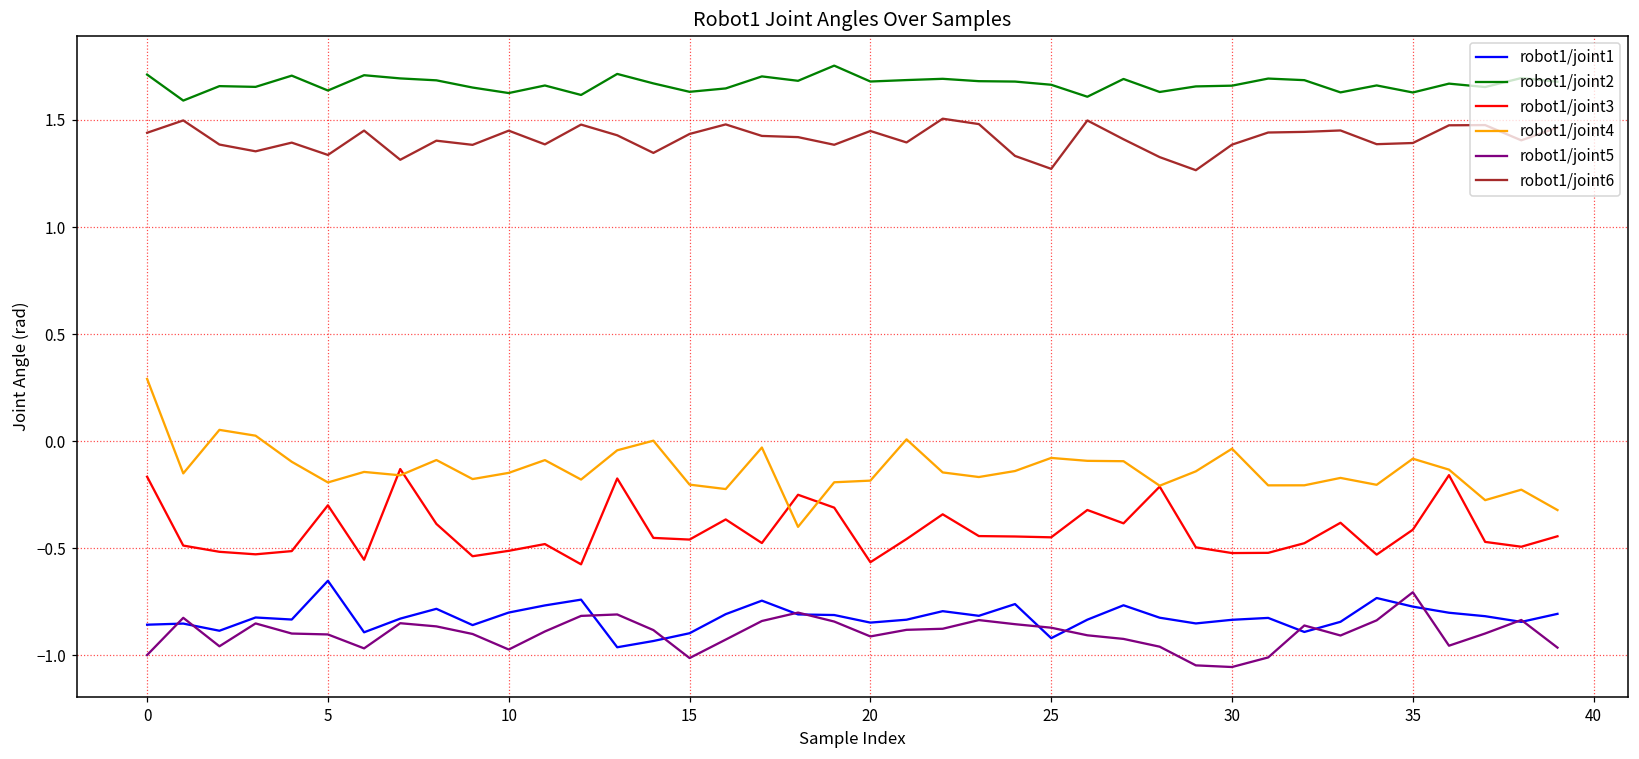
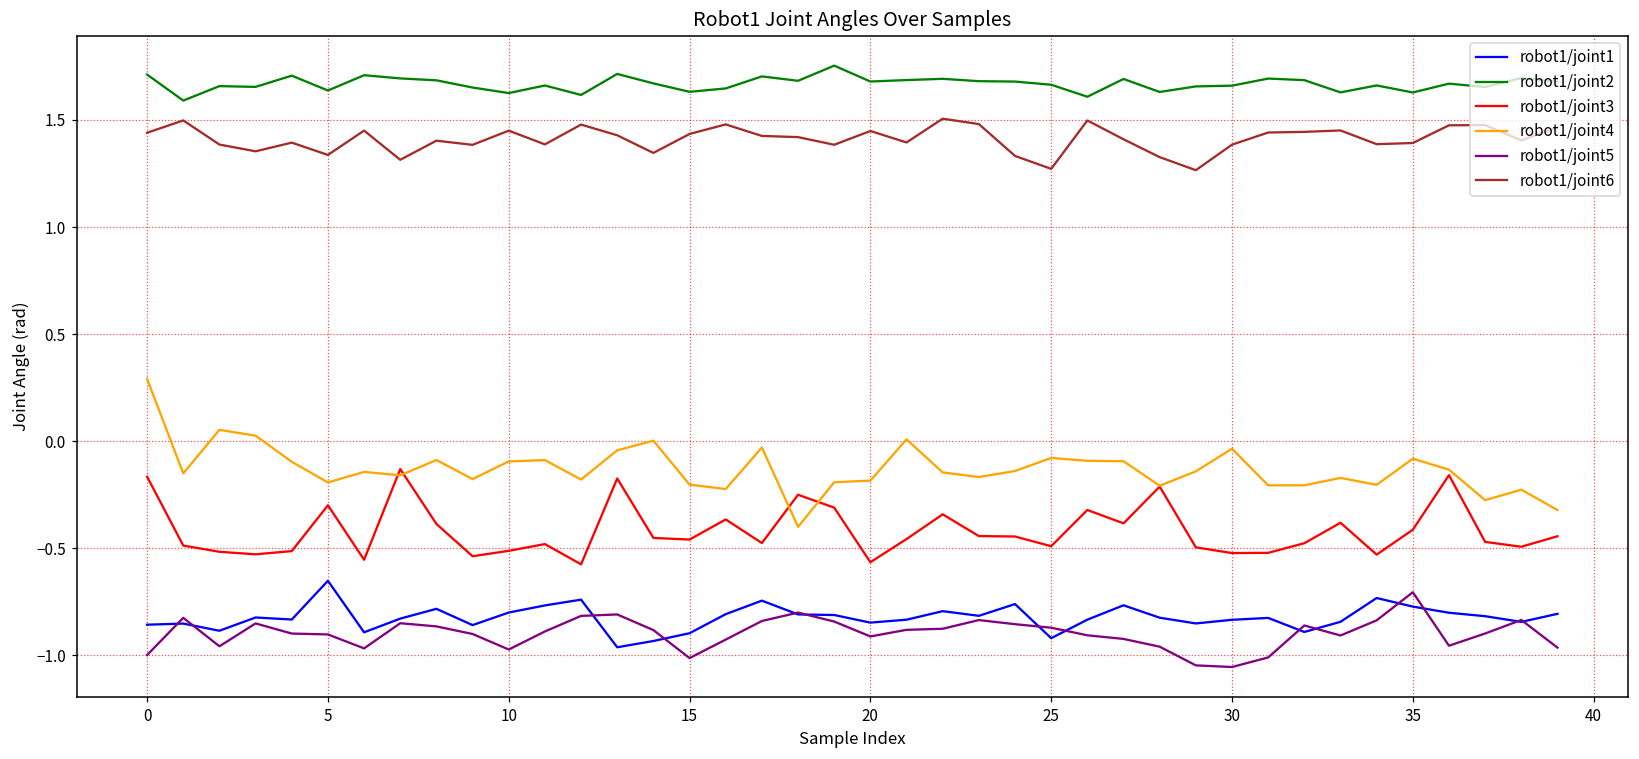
  {
    "robot1/joint1": {
      "0": -0.86,
      "5": -0.65,
      "10": -0.80,
      "15": -0.90,
      "20": -0.85,
      "25": -0.92,
      "30": -0.83,
      "35": -0.77
    },
    "robot1/joint2": {
      "0": 1.71,
      "5": 1.64,
      "10": 1.63,
      "15": 1.63,
      "20": 1.68,
      "25": 1.66,
      "30": 1.66,
      "35": 1.63
    },
    "robot1/joint3": {
      "0": -0.17,
      "5": -0.30,
      "10": -0.51,
      "15": -0.46,
      "20": -0.57,
-     "25": -0.45,
+     "25": -0.49,
      "30": -0.52,
      "35": -0.41
    },
    "robot1/joint4": {
      "0": 0.29,
      "5": -0.19,
-     "10": -0.15,
+     "10": -0.09,
      "15": -0.20,
      "20": -0.18,
      "25": -0.08,
      "30": -0.04,
      "35": -0.08
    },
    "robot1/joint5": {
      "0": -1.00,
      "5": -0.90,
      "10": -0.97,
      "15": -1.01,
      "20": -0.91,
      "25": -0.87,
      "30": -1.06,
      "35": -0.71
    },
    "robot1/joint6": {
      "0": 1.44,
      "5": 1.34,
      "10": 1.45,
      "15": 1.43,
      "20": 1.45,
      "25": 1.27,
      "30": 1.38,
      "35": 1.39
    }
  }
